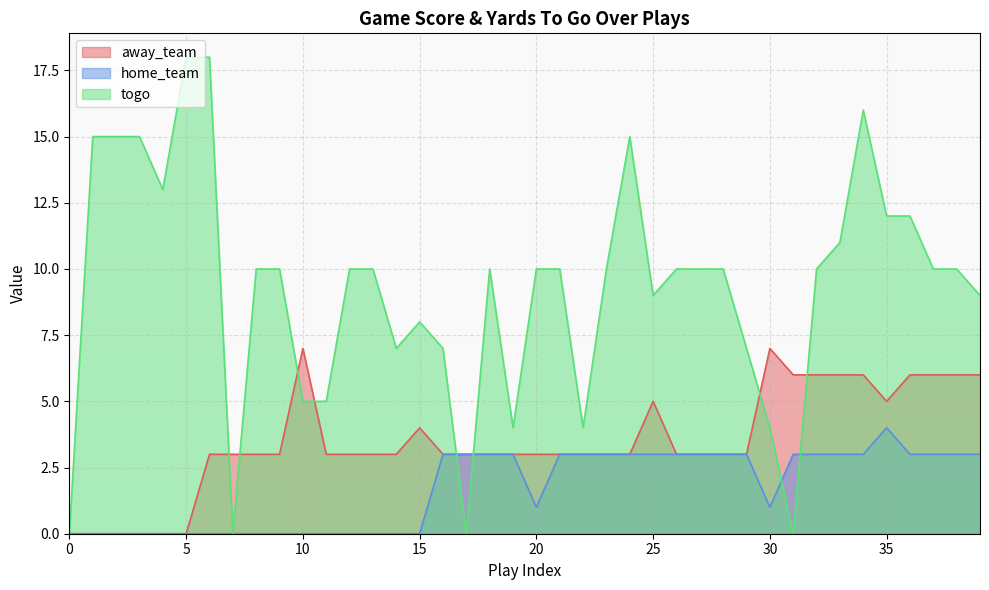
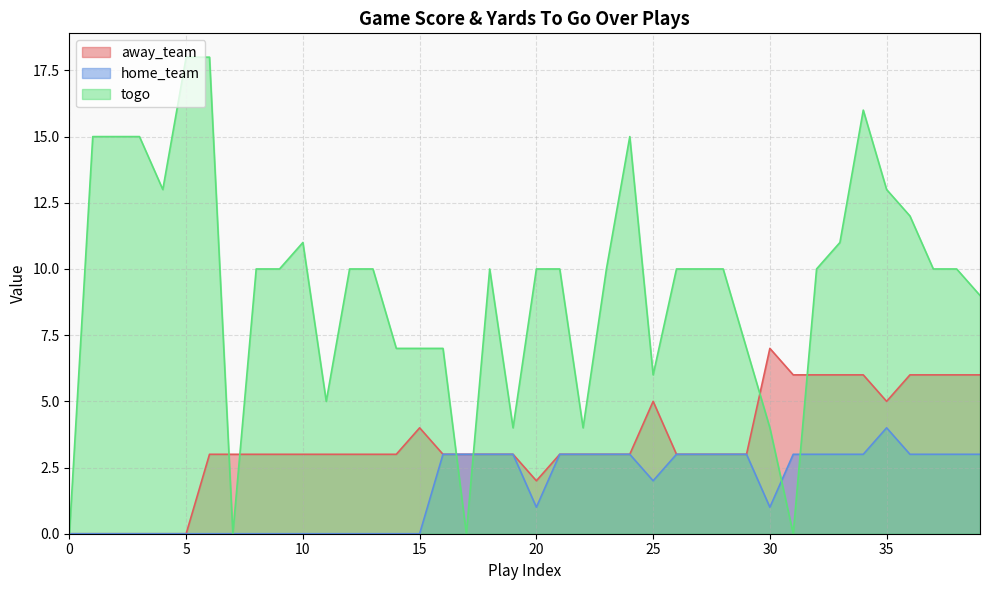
  {
    "away_team": {
-     "10": 7,
+     "10": 3,
      "15": 4,
-     "20": 3,
+     "20": 2,
      "25": 5,
      "30": 7,
      "35": 5
    },
    "home_team": {
      "10": 0,
      "15": 0,
      "20": 1,
-     "25": 3,
+     "25": 2,
      "30": 1,
      "35": 4
    },
    "togo": {
-     "10": 5,
-     "15": 8,
+     "10": 11,
+     "15": 7,
      "20": 10,
-     "25": 9,
+     "25": 6,
      "30": 4,
-     "35": 12
+     "35": 13
    }
  }
